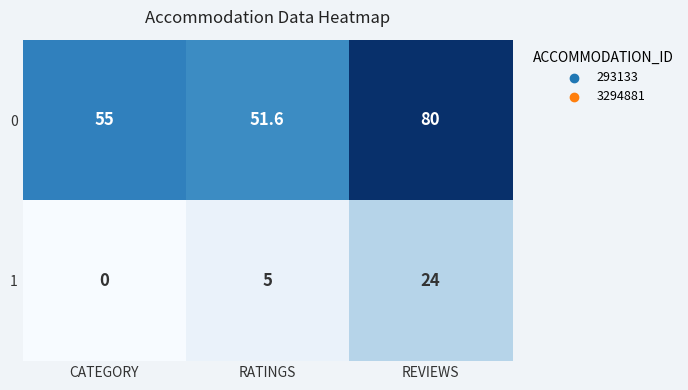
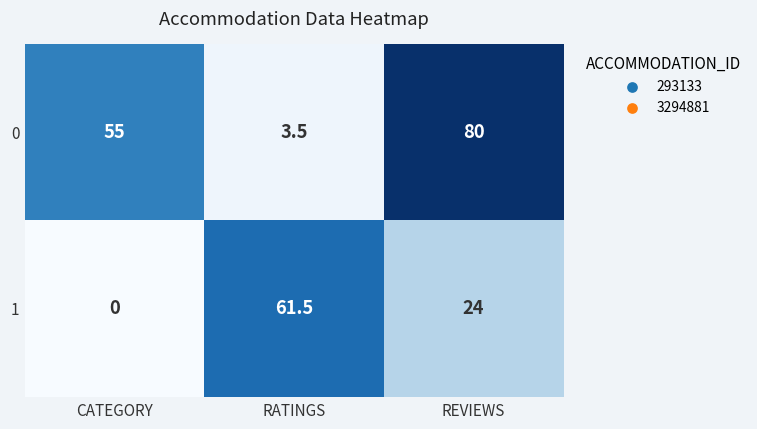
  {
    "0": {
      "CATEGORY": 55,
-     "RATINGS": 51.6,
+     "RATINGS": 3.5,
      "REVIEWS": 80
    },
    "1": {
      "CATEGORY": 0,
-     "RATINGS": 5,
+     "RATINGS": 61.5,
      "REVIEWS": 24
    }
  }
